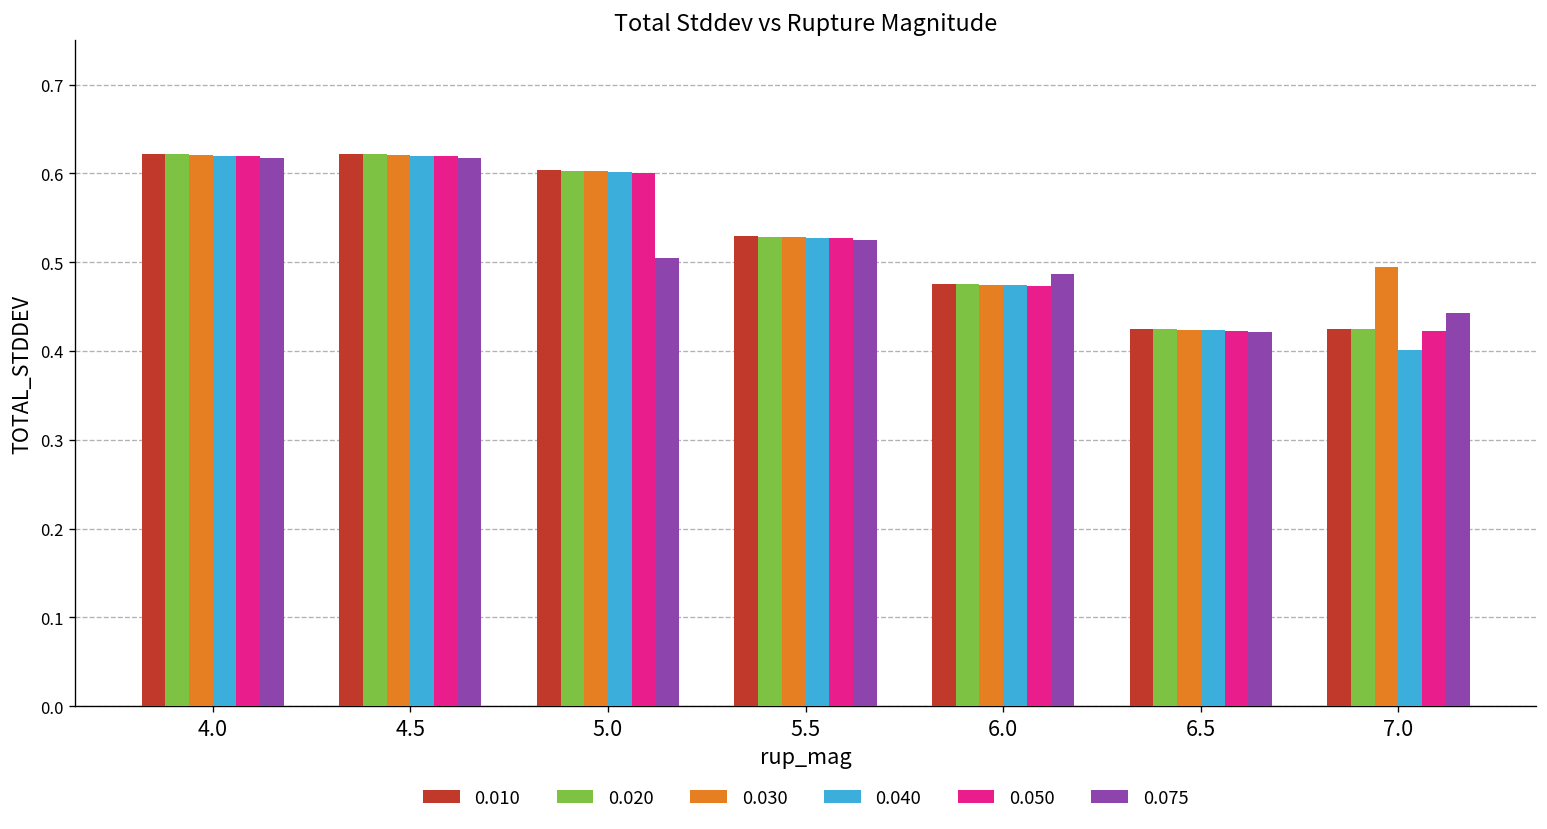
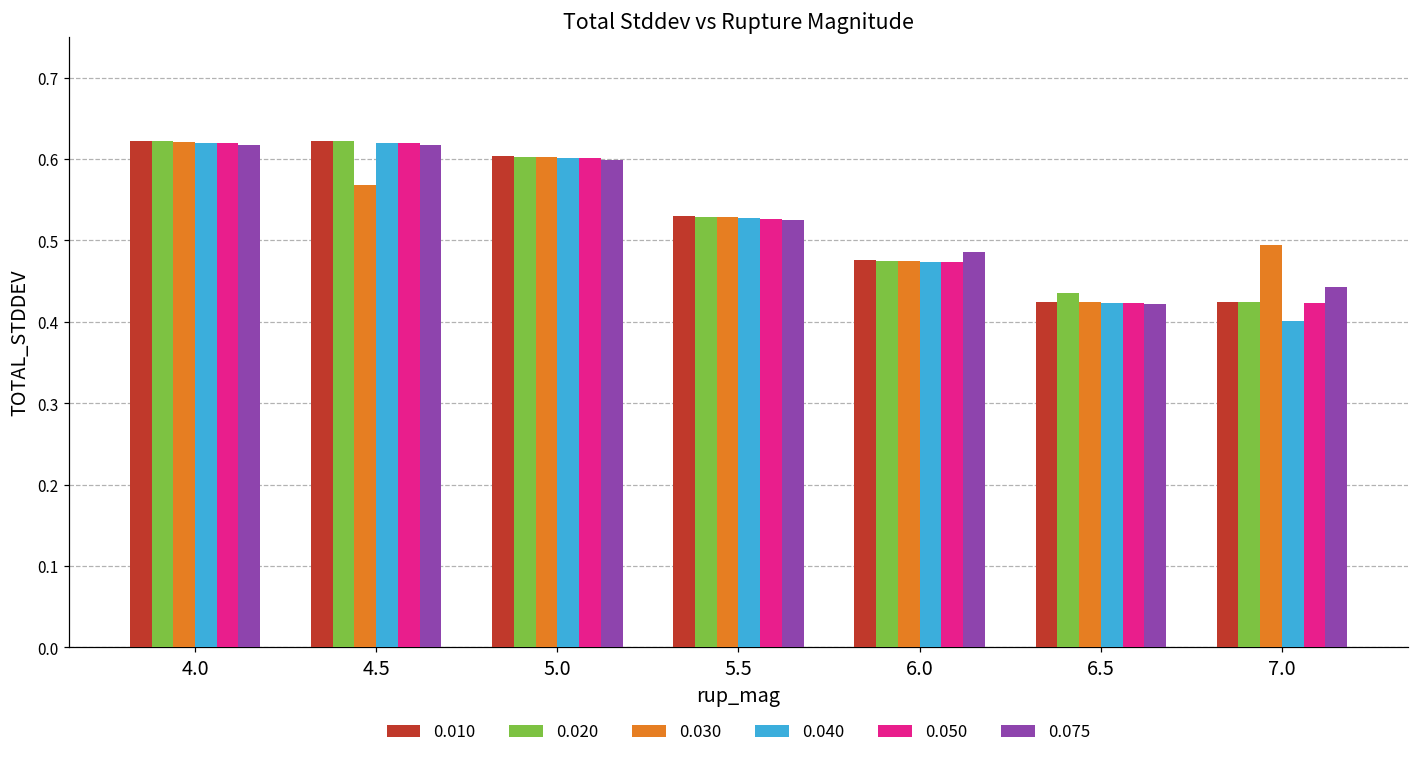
  {
    "0.010": {
      "4.0": 0.62,
      "4.5": 0.62,
      "5.0": 0.60,
      "5.5": 0.53,
      "6.0": 0.48,
      "6.5": 0.42,
      "7.0": 0.42
    },
    "0.020": {
      "4.0": 0.62,
      "4.5": 0.62,
      "5.0": 0.60,
      "5.5": 0.53,
      "6.0": 0.48,
-     "6.5": 0.42,
+     "6.5": 0.44,
      "7.0": 0.42
    },
    "0.030": {
      "4.0": 0.62,
-     "4.5": 0.62,
+     "4.5": 0.57,
      "5.0": 0.60,
      "5.5": 0.53,
      "6.0": 0.47,
      "6.5": 0.42,
      "7.0": 0.50
    },
    "0.040": {
      "4.0": 0.62,
      "4.5": 0.62,
      "5.0": 0.60,
      "5.5": 0.53,
      "6.0": 0.47,
      "6.5": 0.42,
      "7.0": 0.40
    },
    "0.050": {
      "4.0": 0.62,
      "4.5": 0.62,
      "5.0": 0.60,
      "5.5": 0.53,
      "6.0": 0.47,
      "6.5": 0.42,
      "7.0": 0.42
    },
    "0.075": {
      "4.0": 0.62,
      "4.5": 0.62,
-     "5.0": 0.50,
+     "5.0": 0.60,
      "5.5": 0.53,
      "6.0": 0.49,
      "6.5": 0.42,
      "7.0": 0.44
    }
  }
